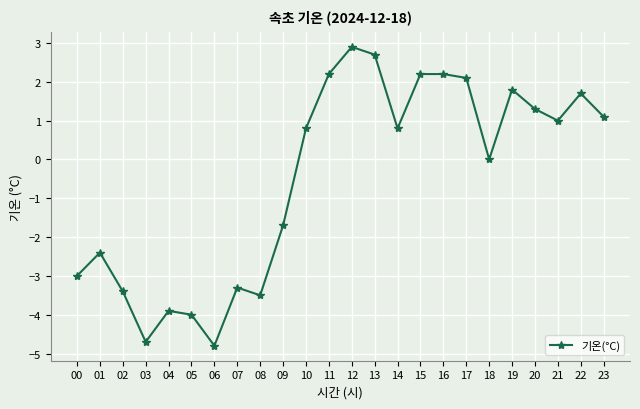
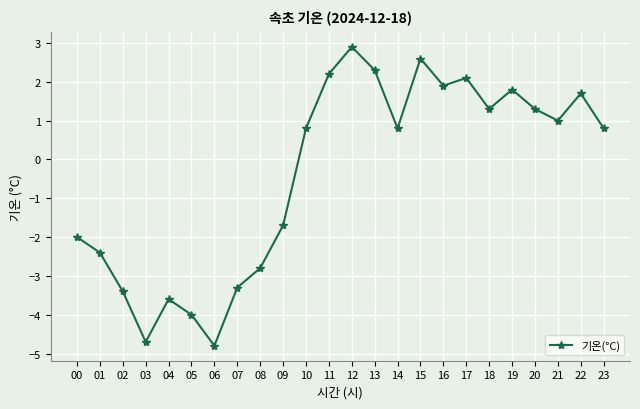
  {
-   "00": -3,
+   "00": -2,
    "01": -2.4,
    "02": -3.4,
    "03": -4.7,
-   "04": -3.9,
+   "04": -3.6,
    "05": -4.0,
    "06": -4.8,
    "07": -3.3,
-   "08": -3.5,
+   "08": -2.8,
    "09": -1.7,
    "10": 0.8,
    "11": 2.2,
    "12": 2.9,
-   "13": 2.7,
+   "13": 2.3,
    "14": 0.8,
-   "15": 2.2,
-   "16": 2.2,
+   "15": 2.6,
+   "16": 1.9,
    "17": 2.1,
-   "18": 0.0,
+   "18": 1.3,
    "19": 1.8,
    "20": 1.3,
    "21": 1.0,
    "22": 1.7,
-   "23": 1.1
+   "23": 0.8
  }
